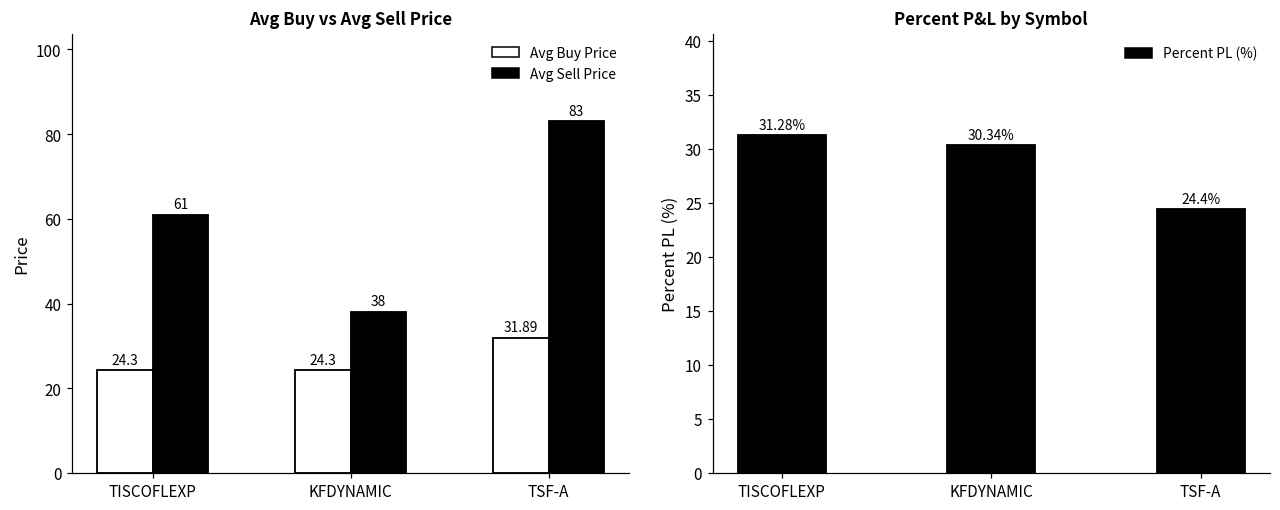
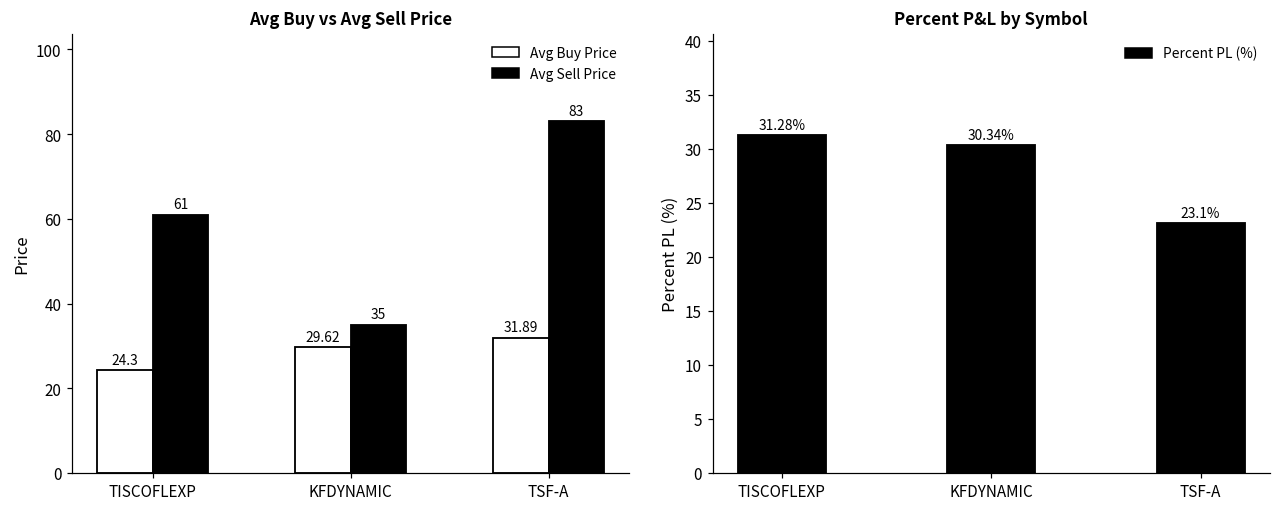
  {
    "Avg Buy vs Avg Sell Price": {
      "Avg Buy Price": {
        "TISCOFLEXP": "24.3",
-       "KFDYNAMIC": "24.3",
+       "KFDYNAMIC": "29.62",
        "TSF-A": "31.89"
      },
      "Avg Sell Price": {
        "TISCOFLEXP": "61",
-       "KFDYNAMIC": "38",
+       "KFDYNAMIC": "35",
        "TSF-A": "83"
      }
    },
    "Percent P&L by Symbol": {
      "TISCOFLEXP": "31.28%",
      "KFDYNAMIC": "30.34%",
-     "TSF-A": "24.4%"
+     "TSF-A": "23.1%"
    }
  }
